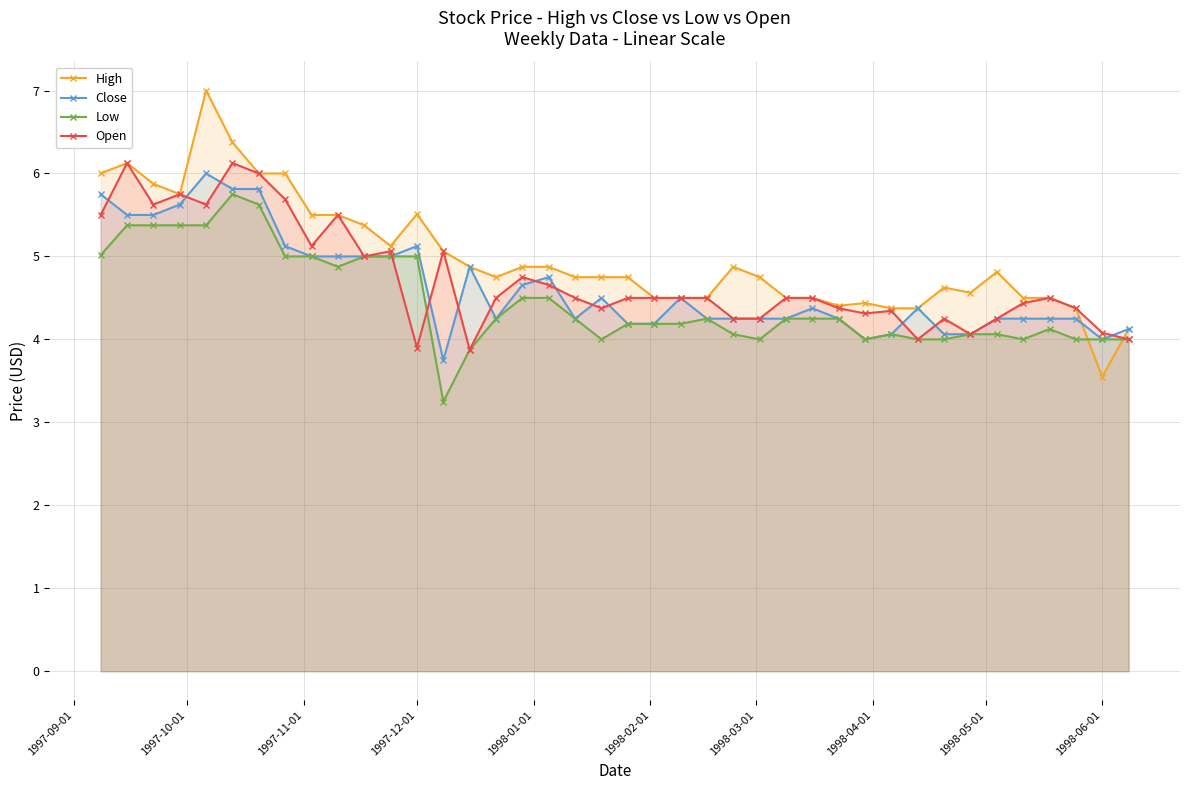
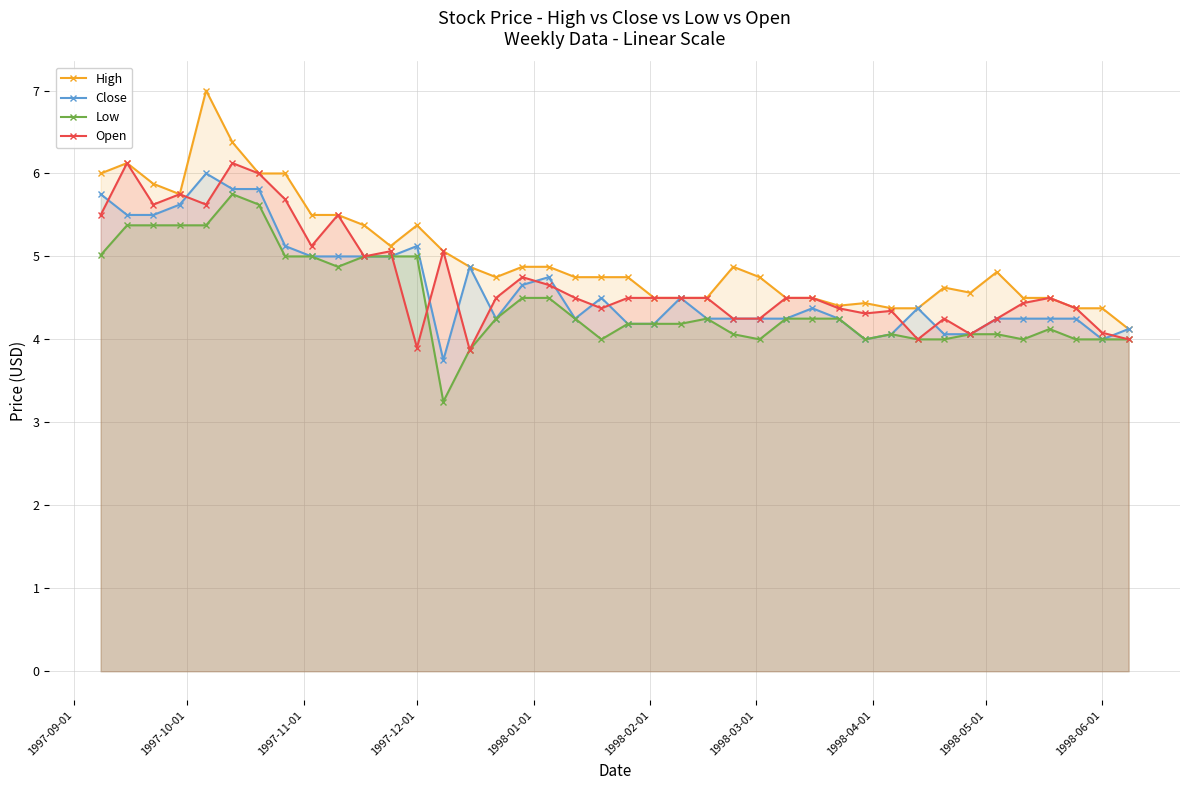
  {
    "High": {
-     "1997-12-01": 5.5,
-     "1998-06-01": 3.5
+     "1997-12-01": 5.4,
+     "1998-06-01": 4.4
    },
    "Close": {
      "1997-12-01": 5.1
    },
    "Low": {
      "1997-12-01": 5.0
    },
    "Open": {
      "1997-12-01": 3.9,
      "1998-06-01": 4.1
    }
  }
